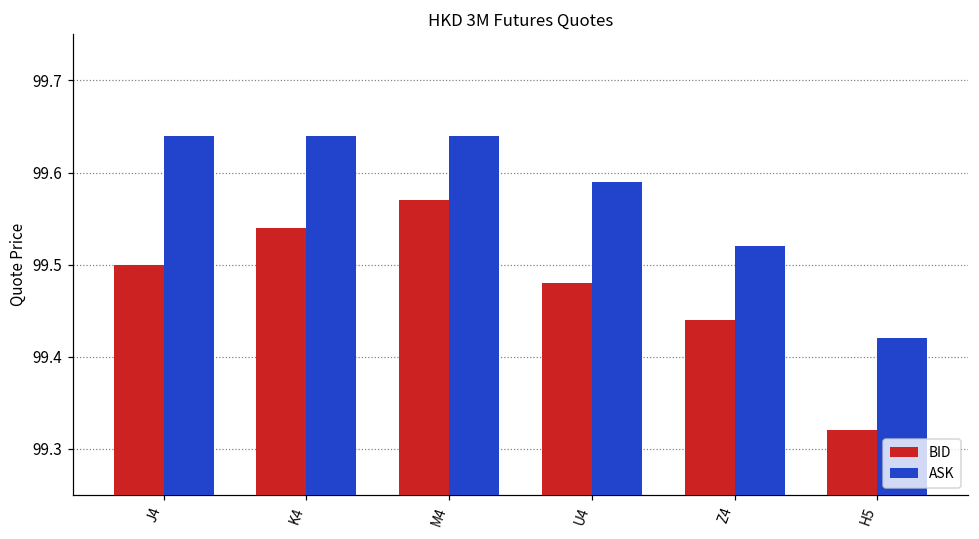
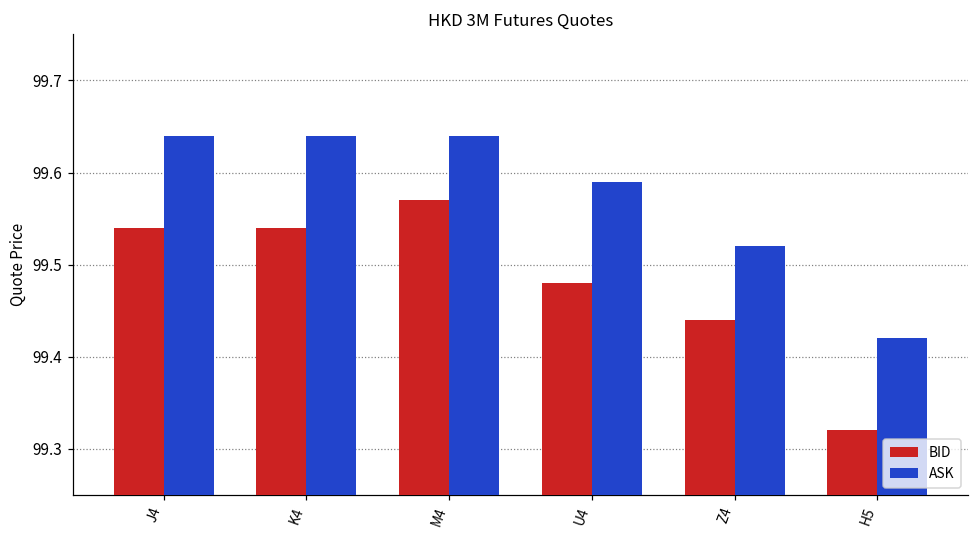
  {
    "BID": {
-     "J4": 99.50,
+     "J4": 99.54,
      "K4": 99.54,
      "M4": 99.57,
      "U4": 99.48,
      "Z4": 99.44,
      "H5": 99.32
    },
    "ASK": {
      "J4": 99.64,
      "K4": 99.64,
      "M4": 99.64,
      "U4": 99.59,
      "Z4": 99.52,
      "H5": 99.42
    }
  }
